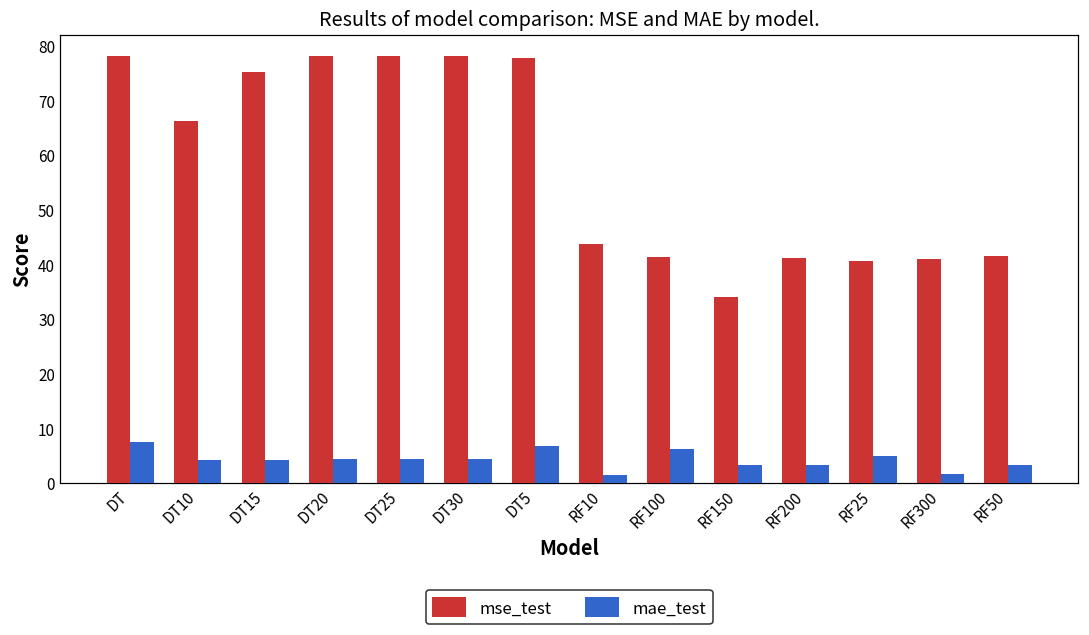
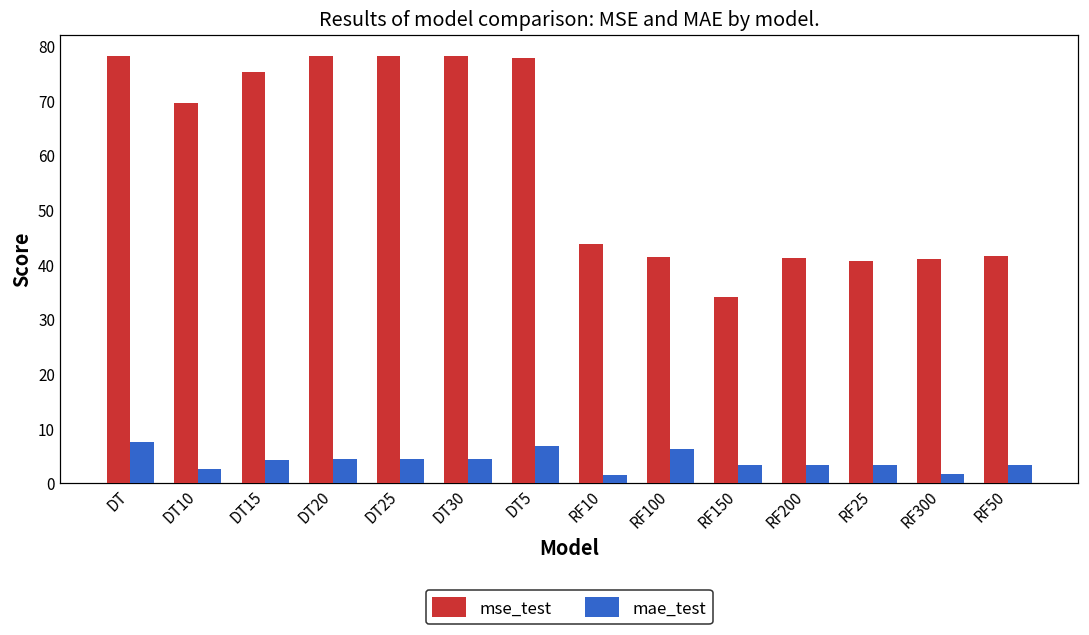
  {
    "mse_test": {
      "DT": 78,
-     "DT10": 66,
+     "DT10": 70,
      "DT15": 75,
      "DT20": 78,
      "DT25": 78,
      "DT30": 78,
      "DT5": 78,
      "RF10": 44,
      "RF100": 41,
      "RF150": 34,
      "RF200": 41,
      "RF25": 41,
      "RF300": 41,
      "RF50": 41
    },
    "mae_test": {
      "DT": 8,
-     "DT10": 4,
+     "DT10": 3,
      "DT15": 4,
      "DT20": 4,
      "DT25": 4,
      "DT30": 4,
      "DT5": 7,
      "RF10": 1,
      "RF100": 6,
      "RF150": 3,
      "RF200": 3,
-     "RF25": 5,
+     "RF25": 3,
      "RF300": 2,
      "RF50": 3
    }
  }
